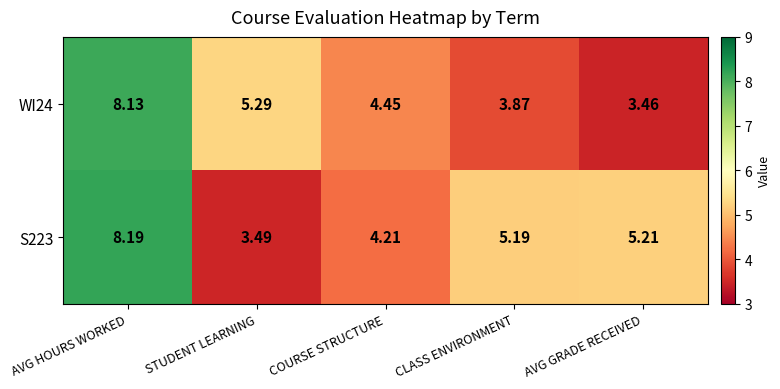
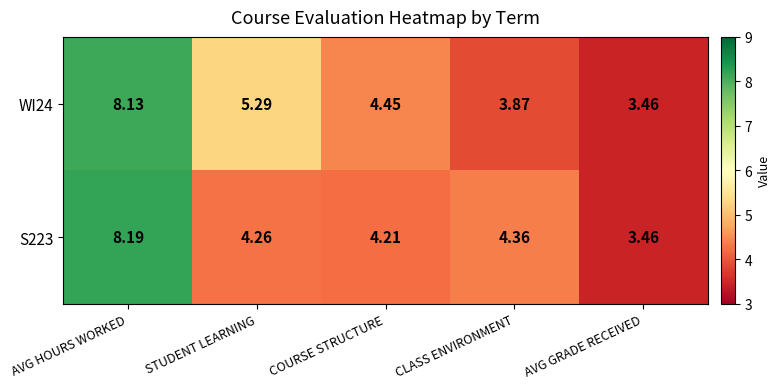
  {
    "WI24": {
      "AVG HOURS WORKED": 8.13,
      "STUDENT LEARNING": 5.29,
      "COURSE STRUCTURE": 4.45,
      "CLASS ENVIRONMENT": 3.87,
      "AVG GRADE RECEIVED": 3.46
    },
    "S223": {
      "AVG HOURS WORKED": 8.19,
-     "STUDENT LEARNING": 3.49,
+     "STUDENT LEARNING": 4.26,
      "COURSE STRUCTURE": 4.21,
-     "CLASS ENVIRONMENT": 5.19,
-     "AVG GRADE RECEIVED": 5.21
+     "CLASS ENVIRONMENT": 4.36,
+     "AVG GRADE RECEIVED": 3.46
    }
  }
